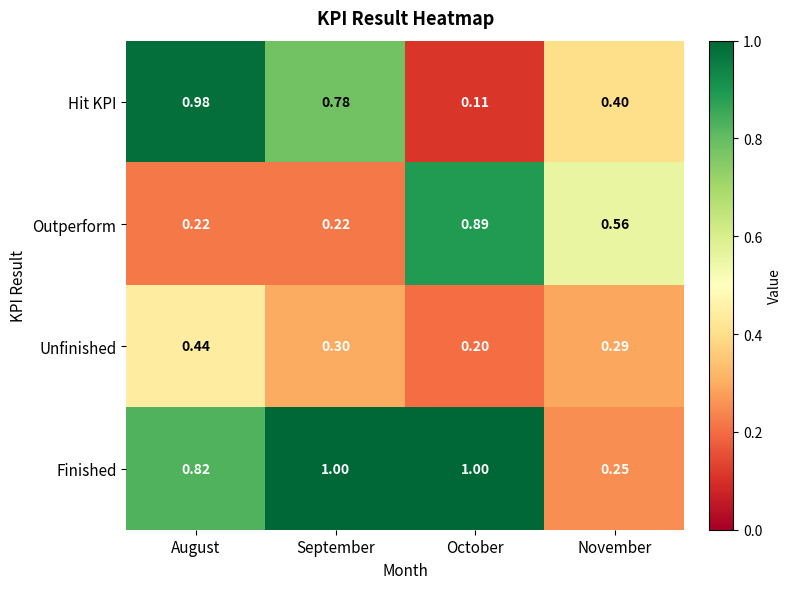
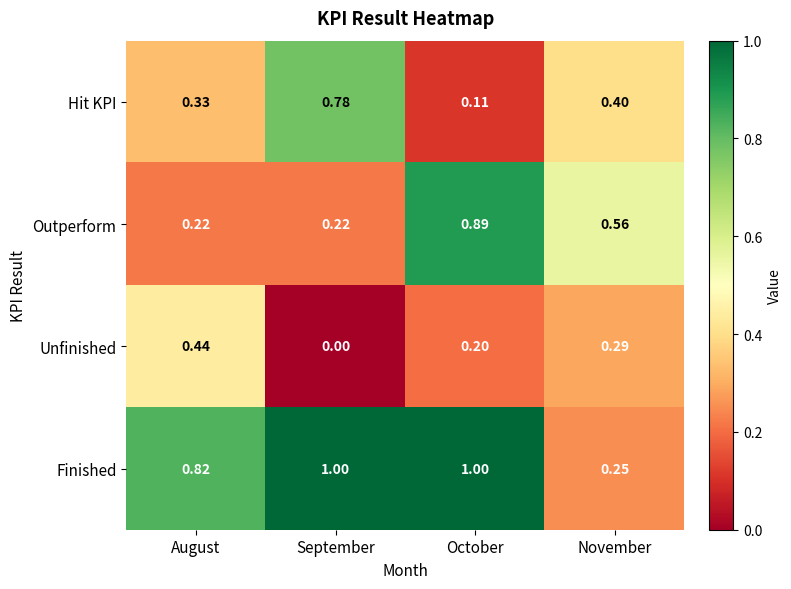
  {
    "Hit KPI": {
-     "August": 0.98,
+     "August": 0.33,
      "September": 0.78,
      "October": 0.11,
      "November": 0.40
    },
    "Outperform": {
      "August": 0.22,
      "September": 0.22,
      "October": 0.89,
      "November": 0.56
    },
    "Unfinished": {
      "August": 0.44,
-     "September": 0.30,
+     "September": 0.00,
      "October": 0.20,
      "November": 0.29
    },
    "Finished": {
      "August": 0.82,
      "September": 1.00,
      "October": 1.00,
      "November": 0.25
    }
  }
